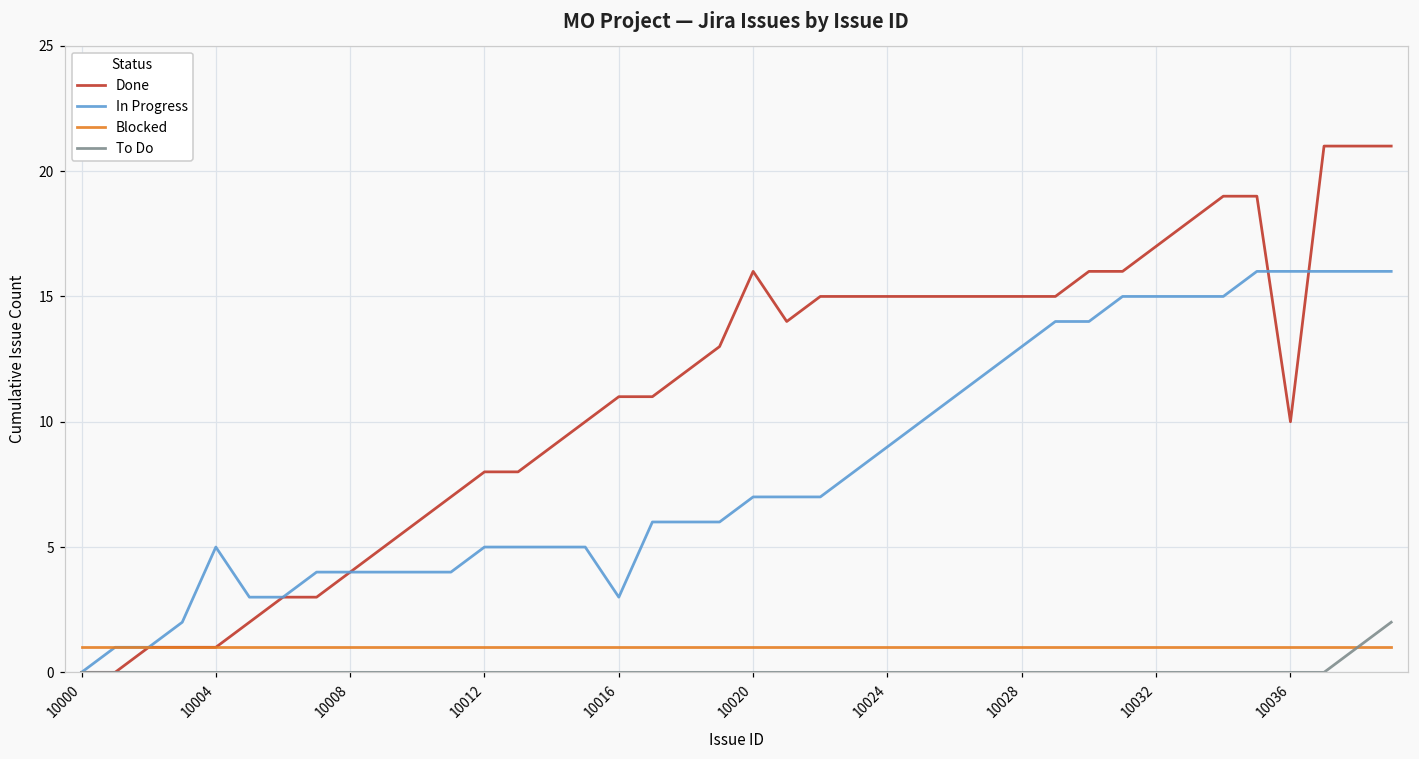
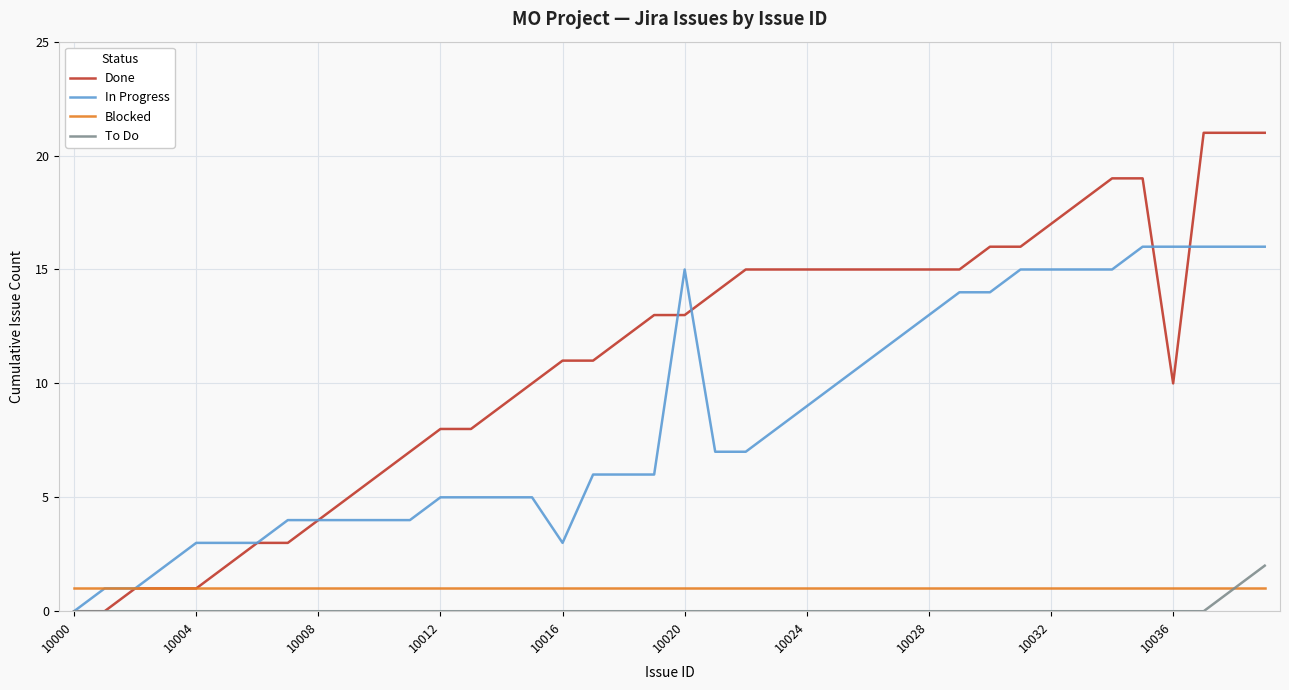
  {
    "Done": {
      "10012": 8,
      "10016": 11,
-     "10020": 16,
+     "10020": 13,
      "10024": 15,
      "10028": 15,
      "10032": 17,
      "10036": 10
    },
    "In Progress": {
-     "10004": 5,
+     "10004": 3,
      "10012": 5,
      "10016": 3,
-     "10020": 7,
+     "10020": 15,
      "10024": 9,
      "10028": 13,
      "10032": 15,
      "10036": 16
    },
    "Blocked": {
      "10000": 1,
      "10008": 1,
      "10012": 1,
      "10016": 1,
      "10020": 1,
      "10024": 1,
      "10028": 1,
      "10032": 1,
      "10036": 1
    },
    "To Do": {
      "10004": 0,
      "10008": 0,
      "10012": 0,
      "10016": 0,
      "10020": 0,
      "10024": 0,
      "10028": 0,
      "10032": 0,
      "10036": 0
    }
  }
